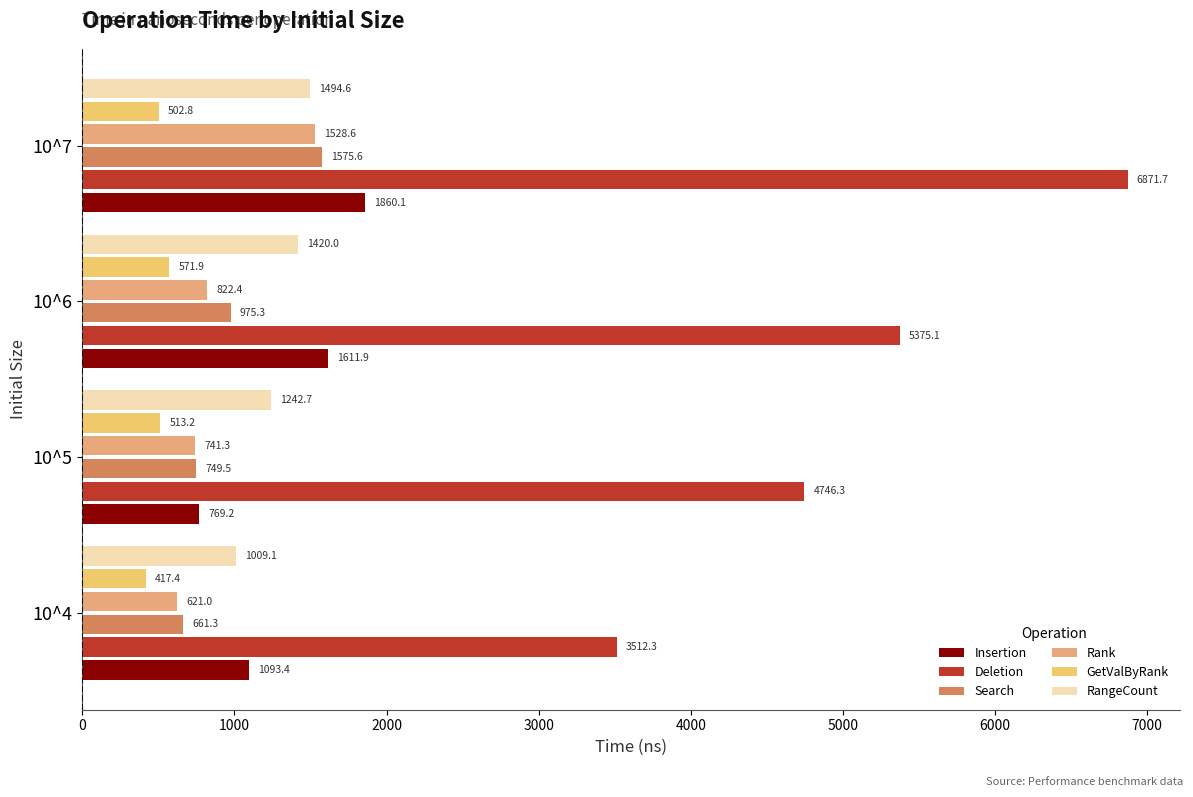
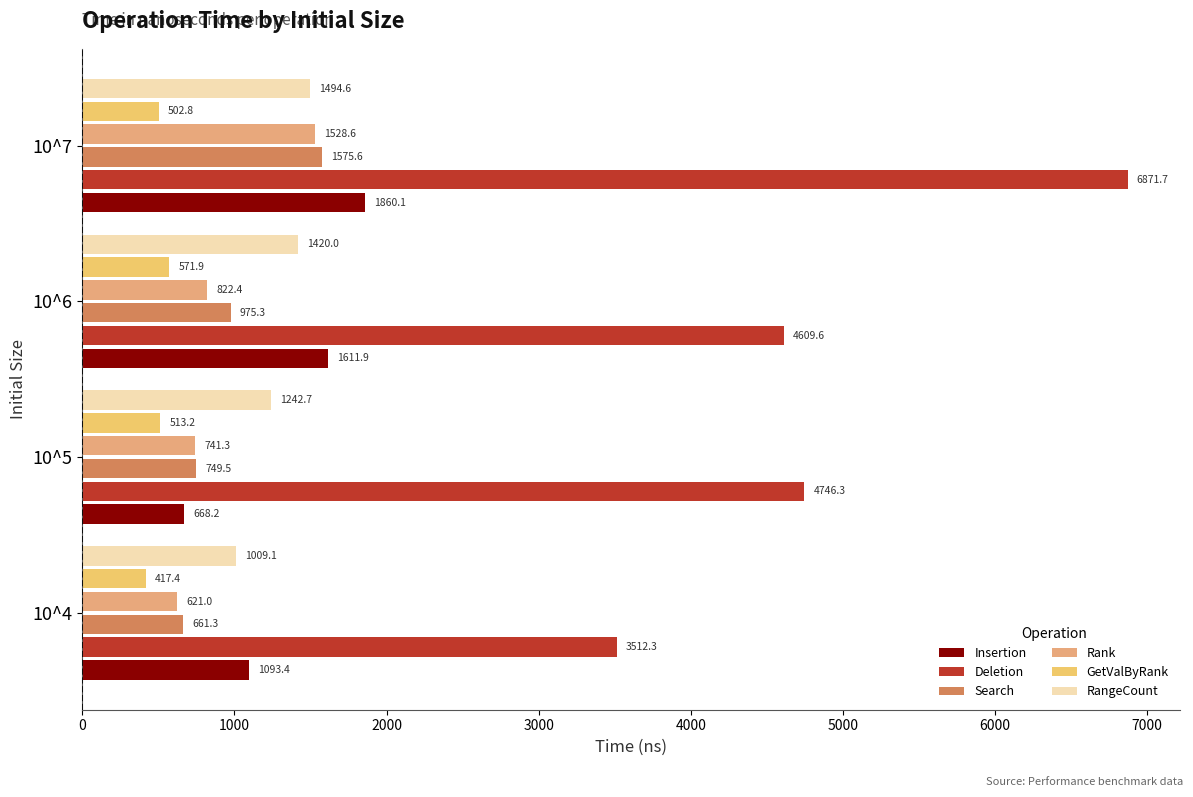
  {
    "Insertion": {
      "10^7": 1860.1,
      "10^6": 1611.9,
-     "10^5": 769.2,
+     "10^5": 668.2,
      "10^4": 1093.4
    },
    "Deletion": {
      "10^7": 6871.7,
-     "10^6": 5375.1,
+     "10^6": 4609.6,
      "10^5": 4746.3,
      "10^4": 3512.3
    },
    "RangeCount": {
      "10^7": 1494.6,
      "10^6": 1420.0,
      "10^5": 1242.7,
      "10^4": 1009.1
    }
  }
